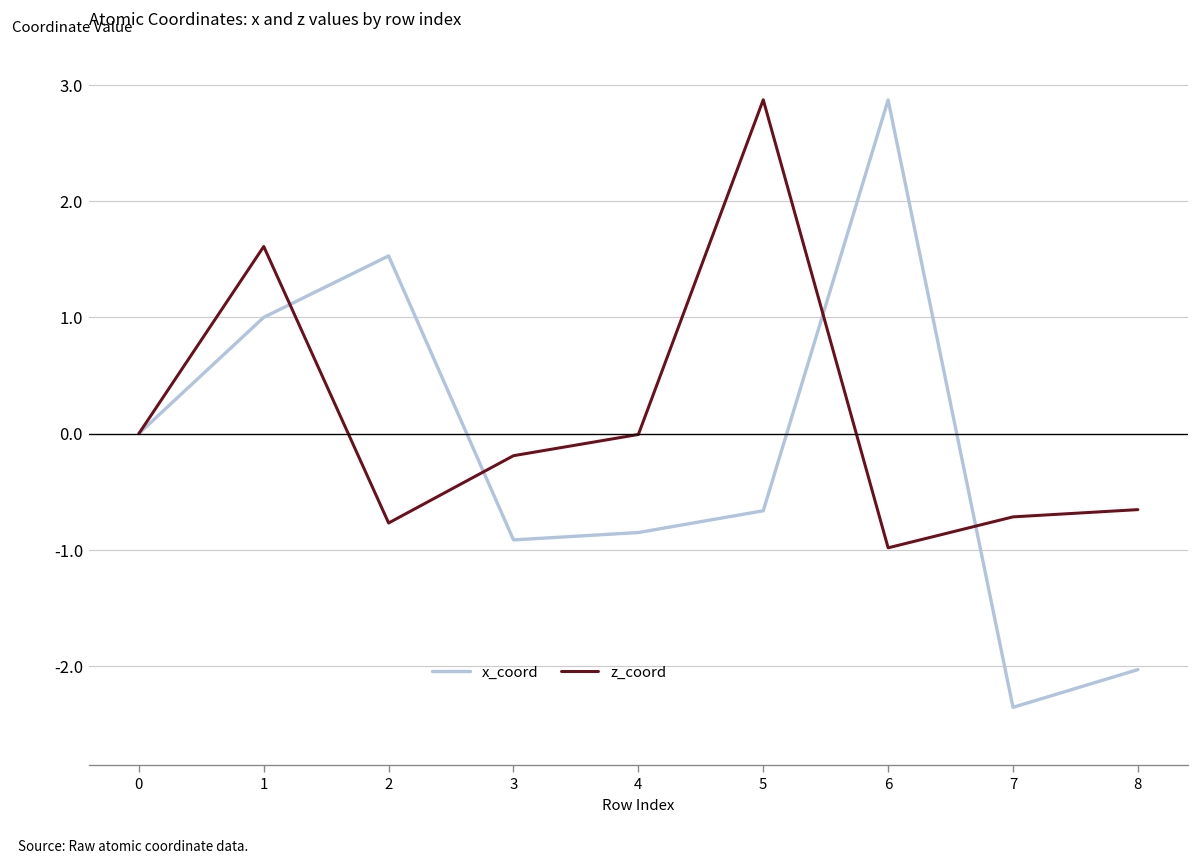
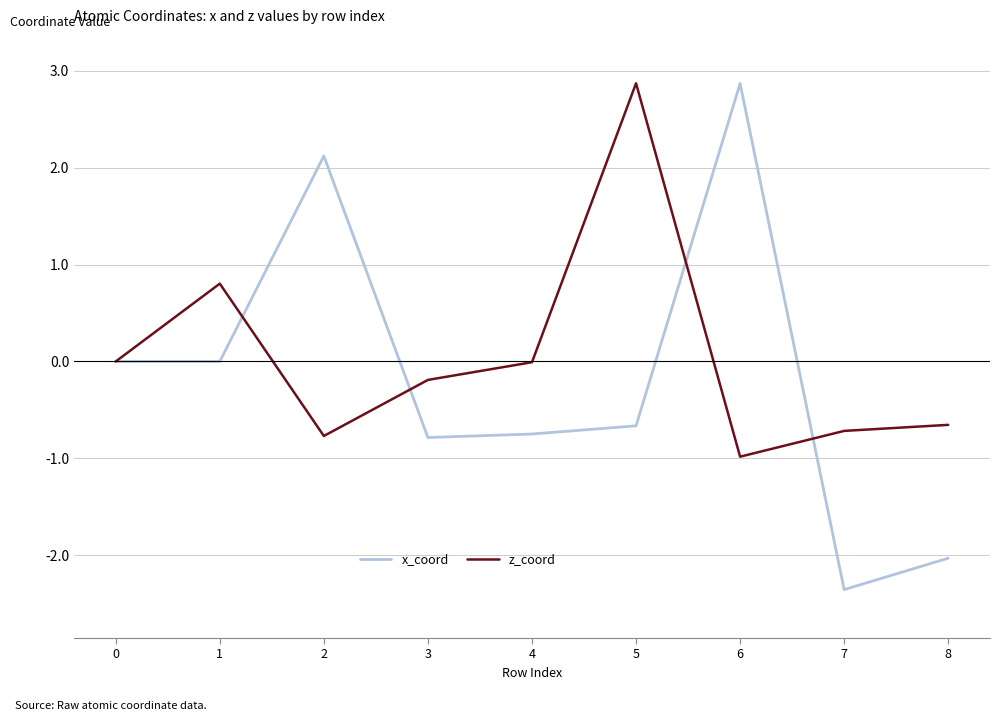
  {
    "x_coord": {
-     "1": 1,
-     "2": 1.5,
-     "3": -0.9,
-     "4": -0.9,
+     "1": 0,
+     "2": 2.1,
+     "3": -0.8,
+     "4": -0.7,
      "5": -0.7,
      "6": 2.9,
      "7": -2.4,
      "8": -2.0
    },
    "z_coord": {
-     "1": 1.6,
+     "1": 0.8,
      "2": -0.8,
      "3": -0.2,
      "4": 0.0,
      "5": 2.9,
      "6": -1.0,
      "7": -0.7,
      "8": -0.7
    }
  }
